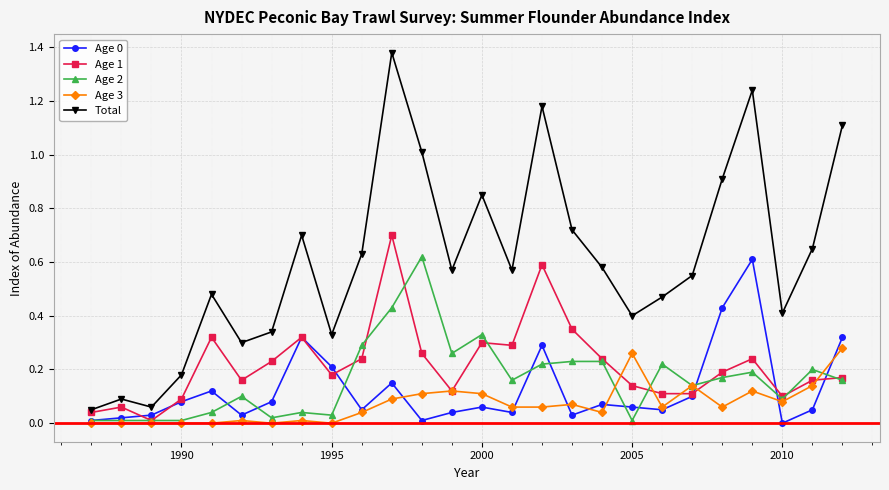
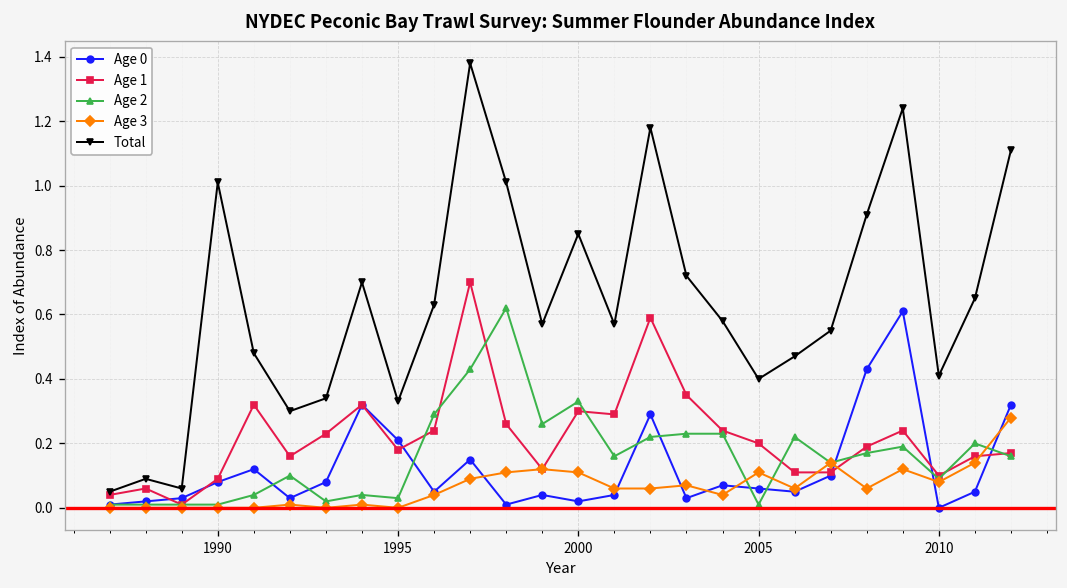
  {
    "Age 0": {
      "1990": 0.08,
      "1995": 0.21,
-     "2000": 0.06,
+     "2000": 0.02,
      "2005": 0.06,
      "2010": 0.00
    },
    "Age 1": {
      "1990": 0.09,
      "1995": 0.18,
      "2000": 0.30,
-     "2005": 0.14,
+     "2005": 0.20,
      "2010": 0.10
    },
    "Age 2": {
      "1990": 0.01,
      "1995": 0.03,
      "2000": 0.33,
      "2005": 0.01,
      "2010": 0.09
    },
    "Age 3": {
      "1990": 0.00,
      "1995": 0.00,
      "2000": 0.11,
-     "2005": 0.26,
+     "2005": 0.11,
      "2010": 0.08
    },
    "Total": {
-     "1990": 0.18,
+     "1990": 1.01,
      "1995": 0.33,
      "2000": 0.85,
      "2005": 0.40,
      "2010": 0.41
    }
  }
